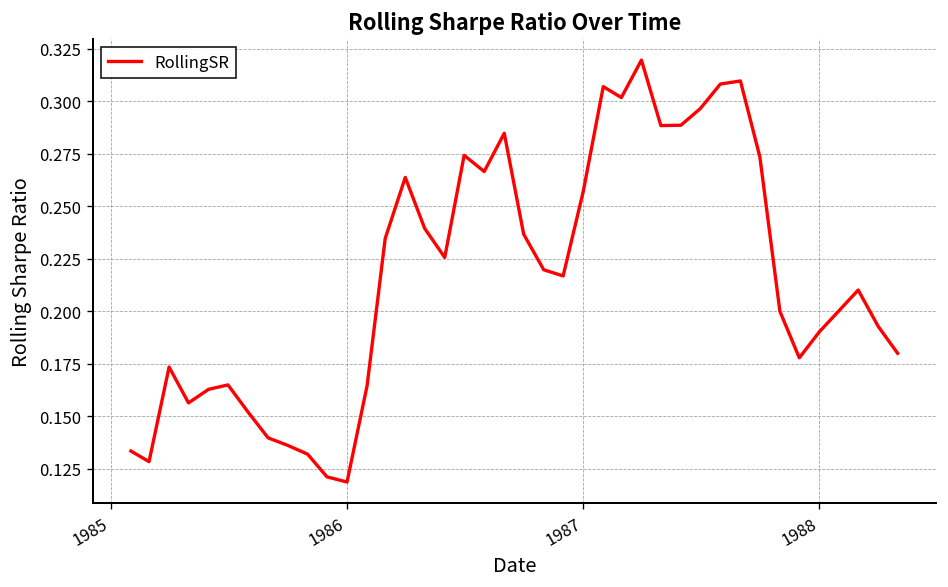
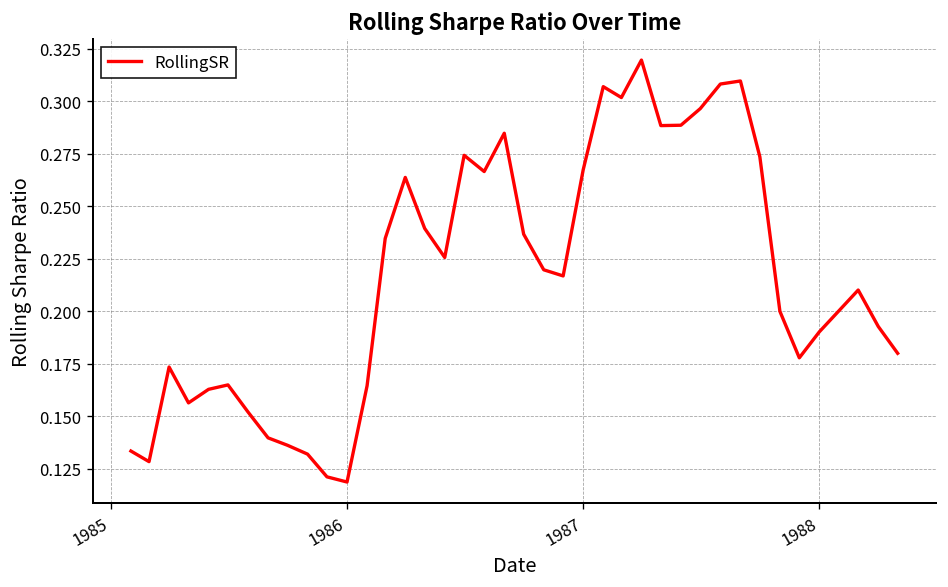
  {
    "1986": 0.119,
-   "1987": 0.257,
+   "1987": 0.267,
    "1988": 0.190
  }
